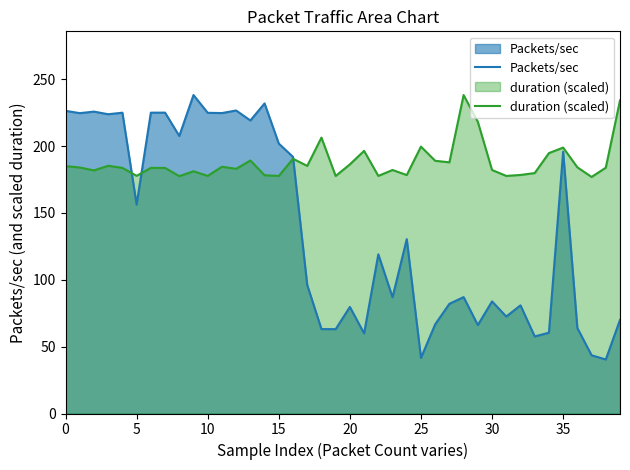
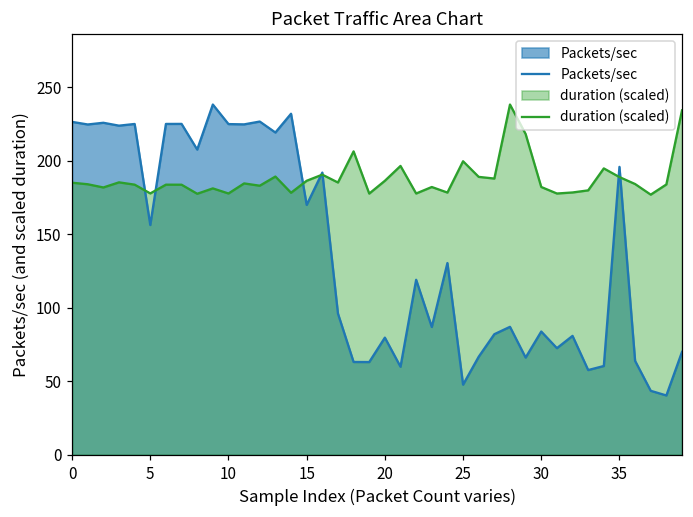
  {
    "Packets/sec": {
      "0": 226,
      "5": 156,
      "10": 225,
-     "15": 202,
+     "15": 170,
      "20": 80,
-     "25": 42,
+     "25": 48,
      "30": 84,
      "35": 196
    },
    "duration (scaled)": {
      "0": 185,
      "5": 178,
      "10": 178,
-     "15": 178,
+     "15": 186,
      "20": 186,
      "25": 200,
      "30": 182,
-     "35": 199
+     "35": 189
    }
  }
